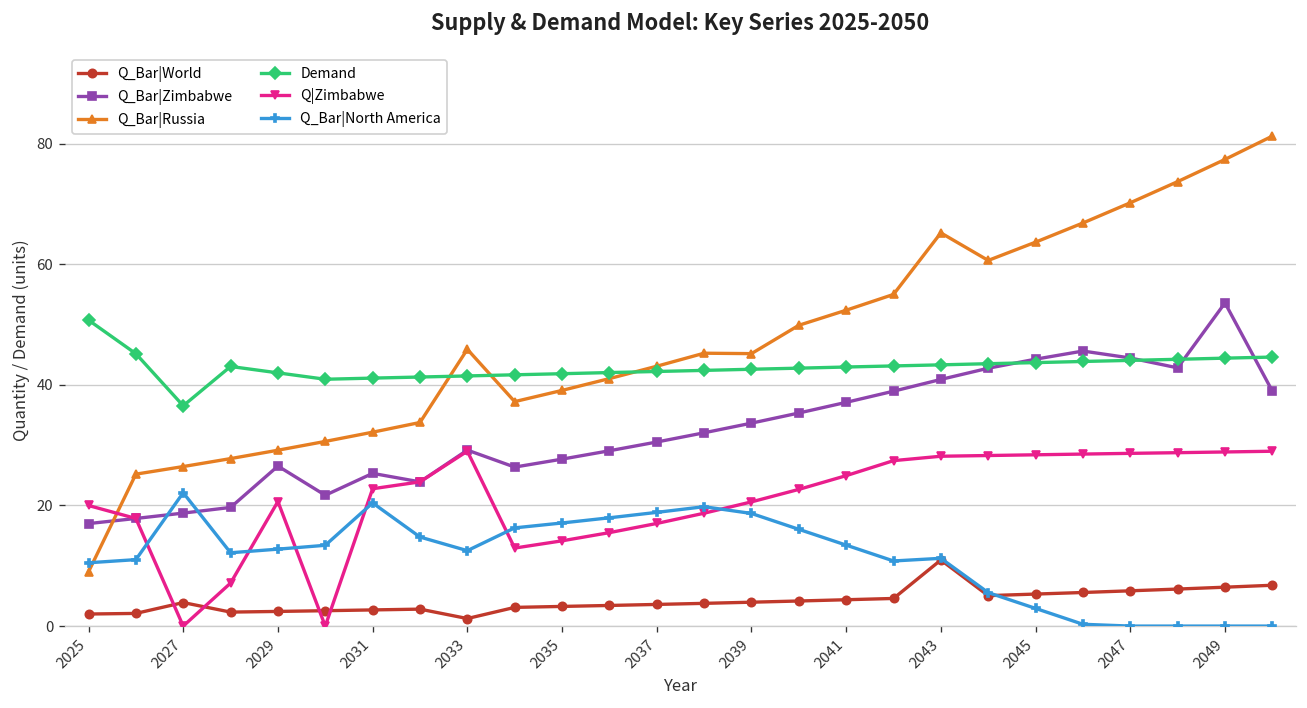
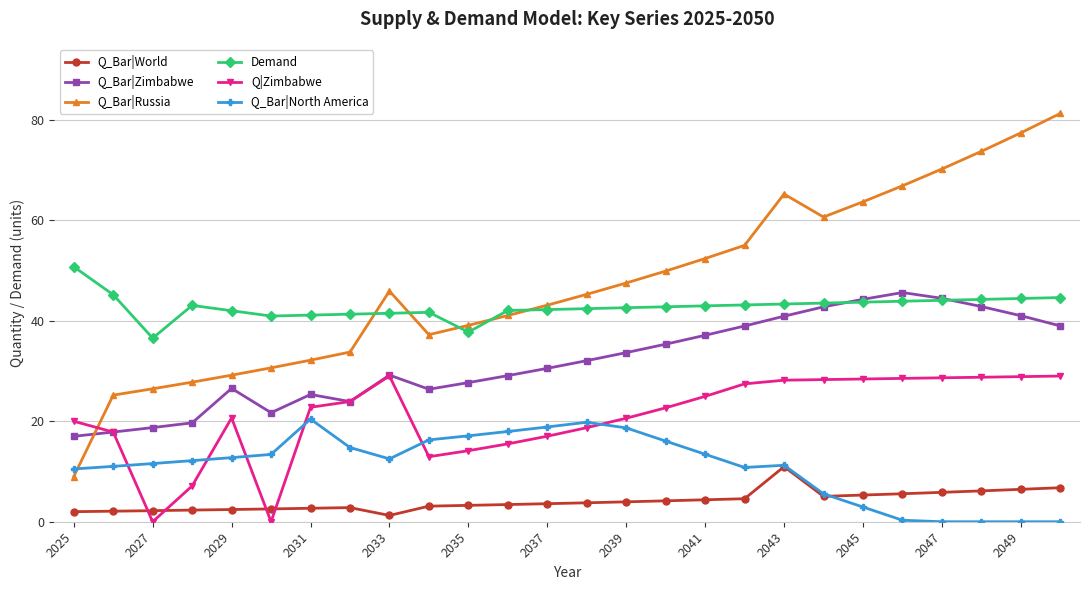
  {
    "Q_Bar|World": {
      "2025": 2,
-     "2027": 4,
+     "2027": 2,
      "2029": 2,
      "2031": 3,
      "2033": 1,
      "2035": 3,
      "2037": 4,
      "2039": 4,
      "2041": 4,
      "2045": 5,
      "2047": 6,
      "2049": 6
    },
    "Q_Bar|Zimbabwe": {
      "2025": 17,
      "2027": 19,
      "2029": 27,
      "2031": 25,
      "2035": 28,
      "2037": 31,
      "2039": 34,
      "2041": 37,
      "2043": 41,
      "2045": 44,
-     "2049": 54
+     "2049": 41
    },
    "Q_Bar|Russia": {
      "2025": 9,
      "2027": 26,
      "2029": 29,
      "2031": 32,
      "2033": 46,
      "2035": 39,
      "2037": 43,
-     "2039": 45,
+     "2039": 48,
      "2041": 52,
      "2043": 65,
      "2045": 64,
      "2047": 70,
      "2049": 77
    },
    "Demand": {
      "2025": 51,
      "2027": 37,
      "2029": 42,
      "2031": 41,
      "2033": 41,
-     "2035": 42,
+     "2035": 38,
      "2037": 42,
      "2039": 43,
      "2041": 43,
      "2043": 43,
      "2045": 44,
      "2049": 44
    },
    "Q|Zimbabwe": {
      "2025": 20,
      "2027": 0,
      "2029": 21,
      "2031": 23,
      "2035": 14,
      "2037": 17,
      "2039": 21,
      "2041": 25,
      "2043": 28,
      "2045": 28,
      "2047": 29,
      "2049": 29
    },
    "Q_Bar|North America": {
      "2025": 11,
-     "2027": 22,
+     "2027": 12,
      "2029": 13,
      "2031": 20,
      "2033": 13,
      "2035": 17,
      "2037": 19,
      "2039": 19,
      "2041": 13,
      "2045": 3,
      "2047": 0,
      "2049": 0
    }
  }
